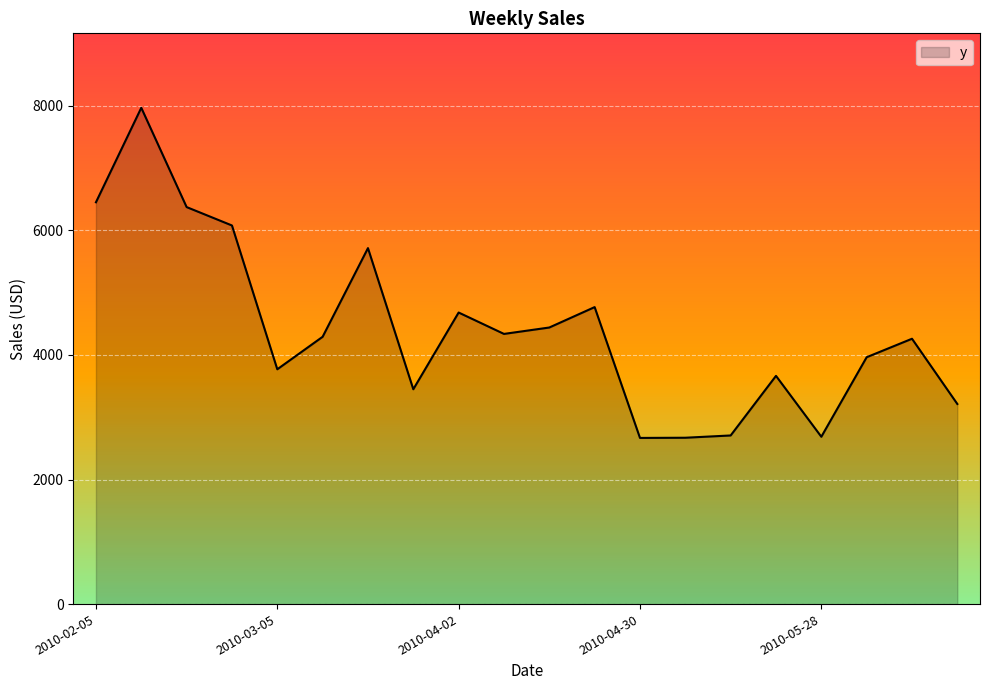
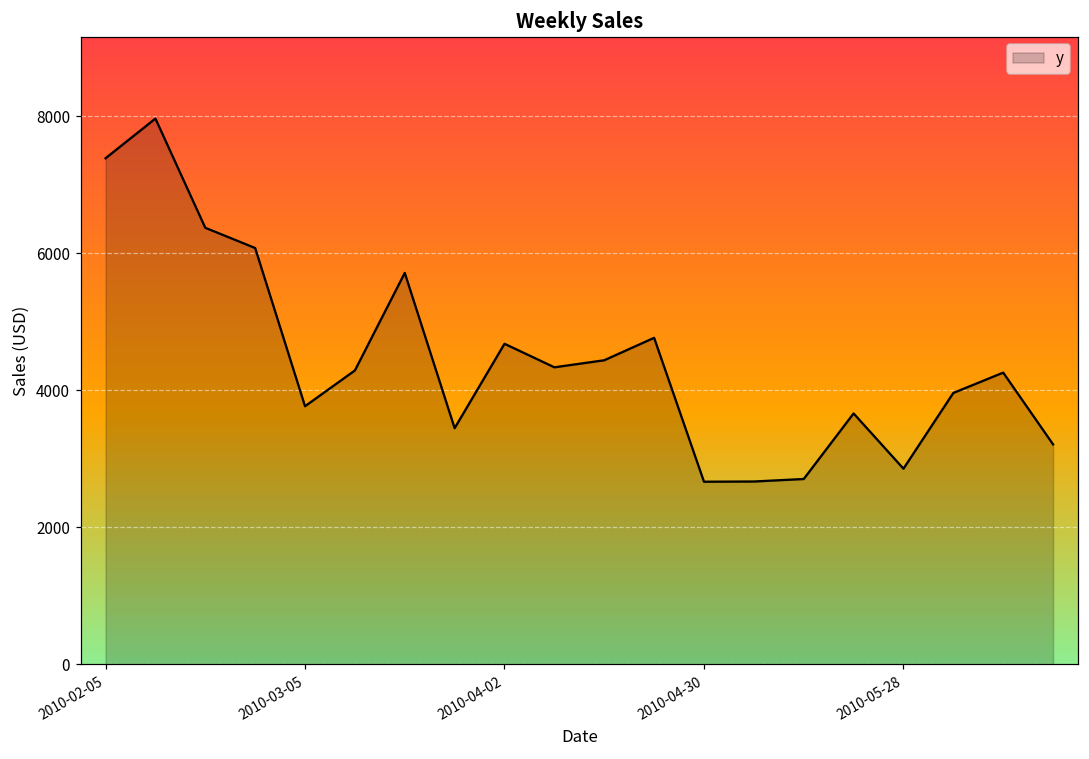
  {
-   "2010-02-05": 6500,
+   "2010-02-05": 7400,
    "2010-03-05": 3800,
    "2010-04-02": 4700,
    "2010-04-30": 2700,
-   "2010-05-28": 2700
+   "2010-05-28": 2900
  }
